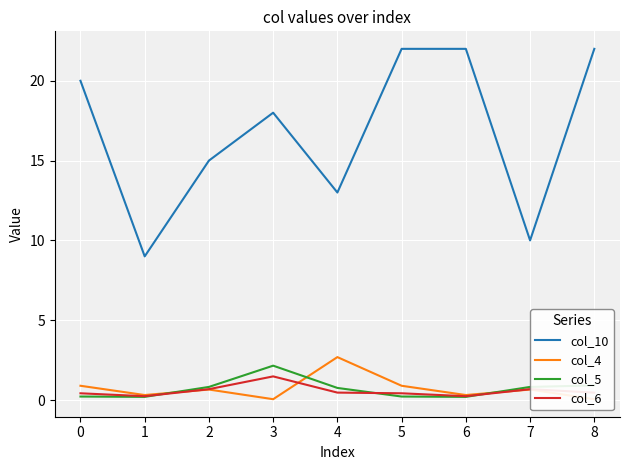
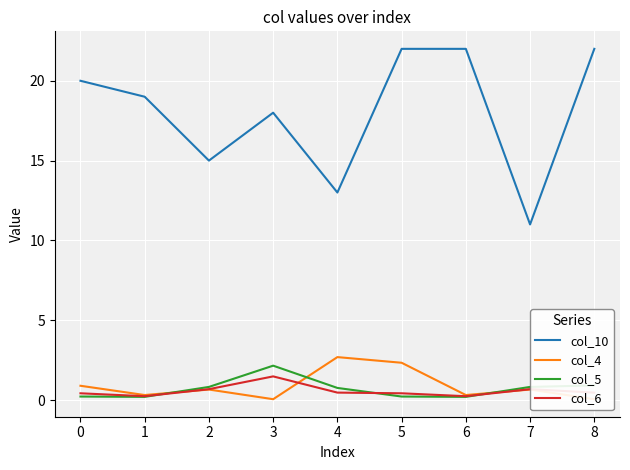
  {
    "col_10": {
      "0": 20,
-     "1": 9,
+     "1": 19,
      "2": 15,
      "3": 18,
      "4": 13,
      "5": 22,
      "6": 22,
-     "7": 10,
+     "7": 11,
      "8": 22
    },
    "col_4": {
      "0": 0.9,
      "3": 0.1,
      "4": 2.7,
-     "5": 0.9
+     "5": 2.3
    },
    "col_5": {
      "0": 0.2,
      "3": 2.2,
      "4": 0.8,
      "5": 0.2
    },
    "col_6": {
      "0": 0.4,
      "3": 1.5,
      "4": 0.5,
      "5": 0.4
    }
  }
